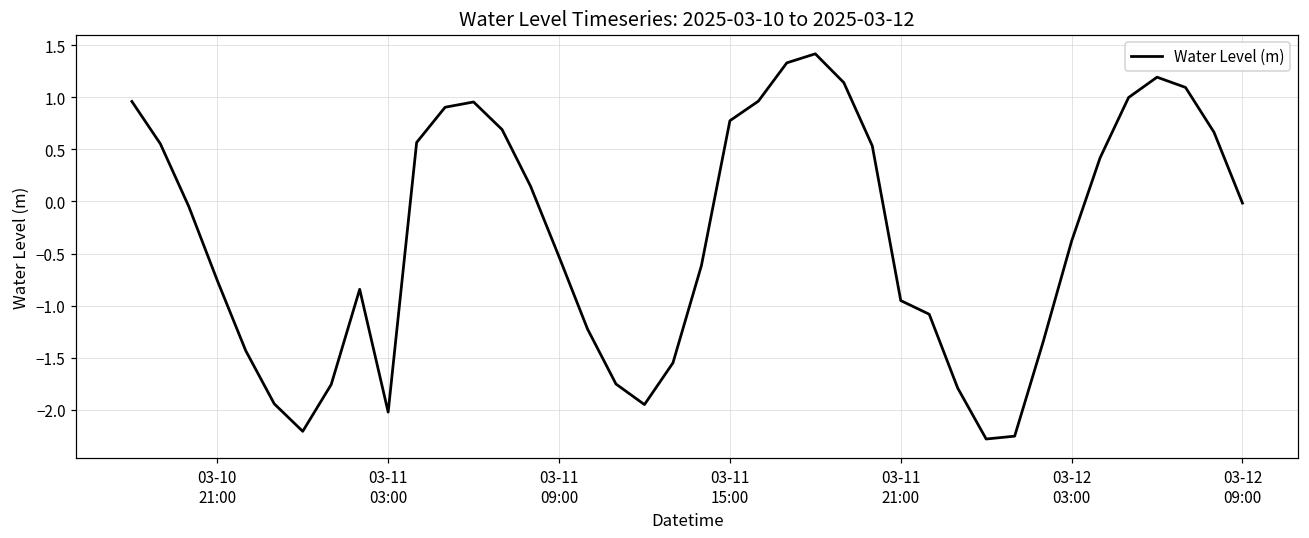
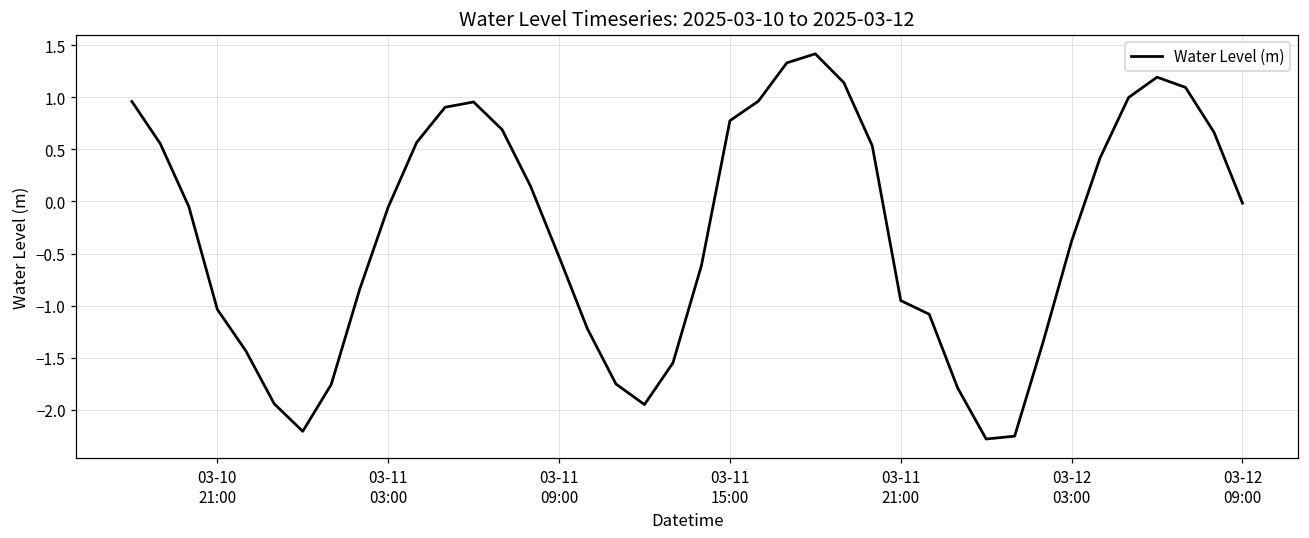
  {
-   "03-10 21:00": -0.8,
-   "03-11 03:00": -2.0,
+   "03-10 21:00": -1.0,
+   "03-11 03:00": -0.1,
    "03-11 09:00": -0.5,
    "03-11 15:00": 0.8,
    "03-11 21:00": -1.0,
    "03-12 03:00": -0.4,
    "03-12 09:00": 0.0
  }
